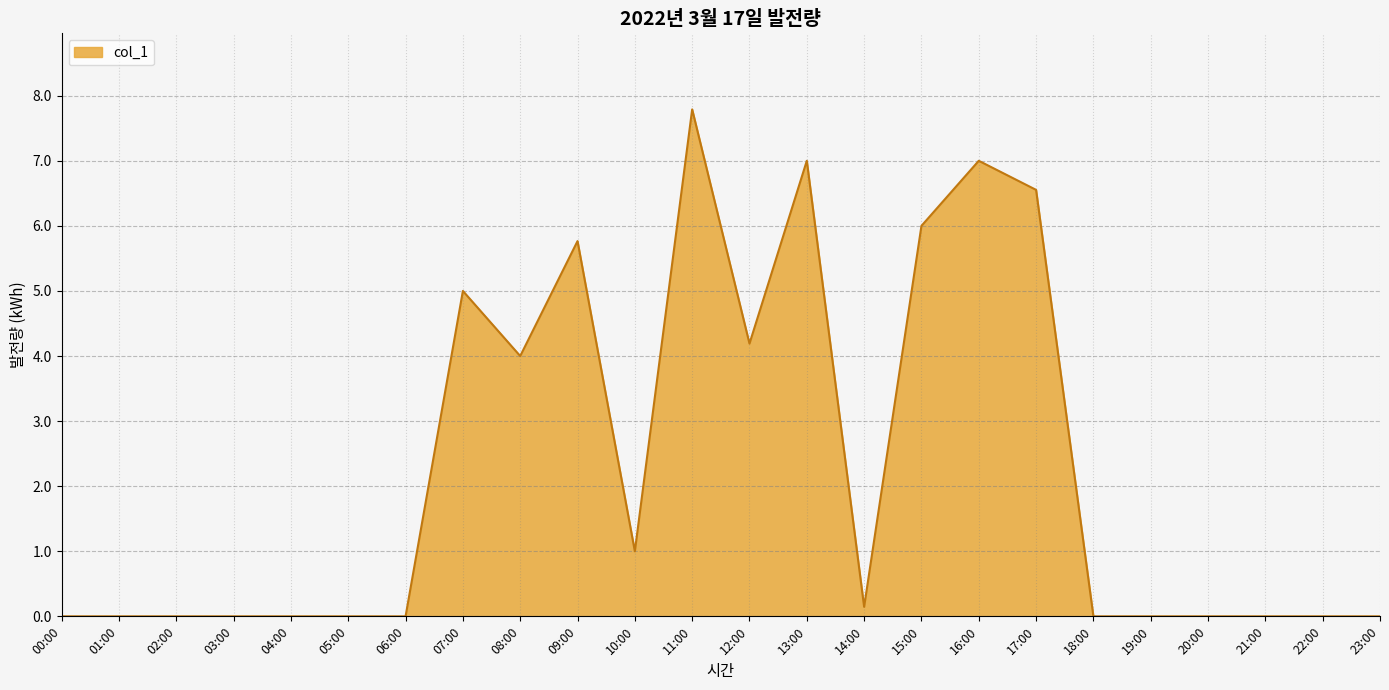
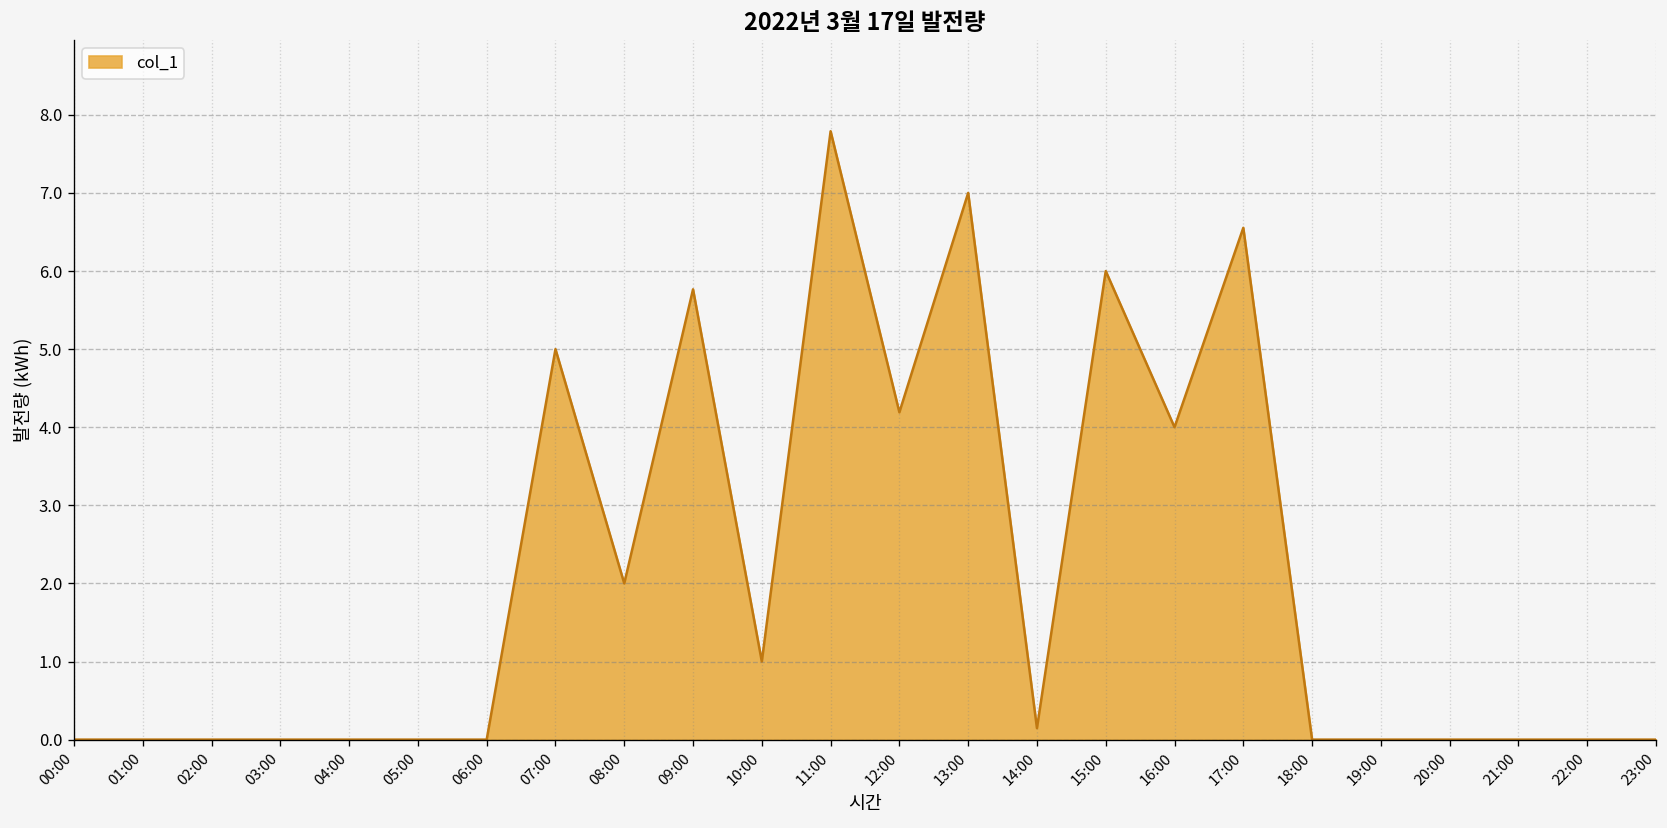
  {
    "00:00": 0,
    "01:00": 0,
    "02:00": 0,
    "03:00": 0,
    "04:00": 0,
    "05:00": 0,
    "06:00": 0,
    "07:00": 5,
-   "08:00": 4,
+   "08:00": 2,
    "09:00": 5.8,
    "10:00": 1,
    "11:00": 7.8,
    "12:00": 4.2,
    "13:00": 7,
    "14:00": 0.1,
    "15:00": 6,
-   "16:00": 7,
+   "16:00": 4,
    "17:00": 6.6,
    "18:00": 0,
    "19:00": 0,
    "20:00": 0,
    "21:00": 0,
    "22:00": 0,
    "23:00": 0
  }
